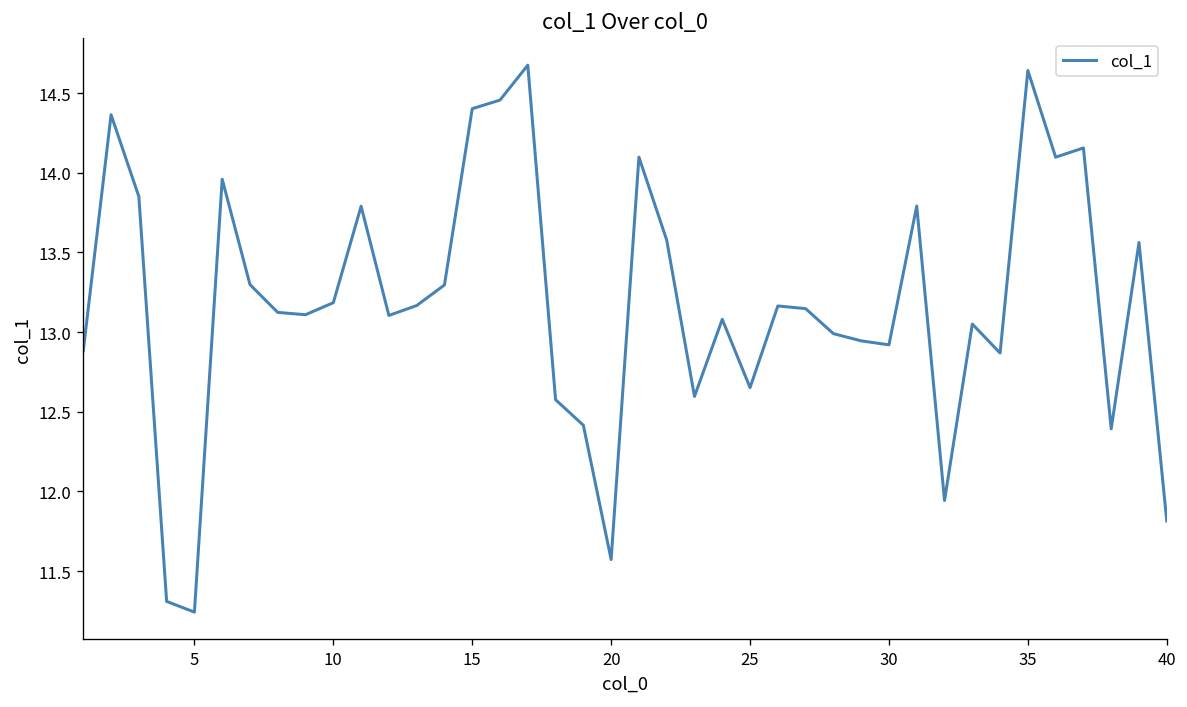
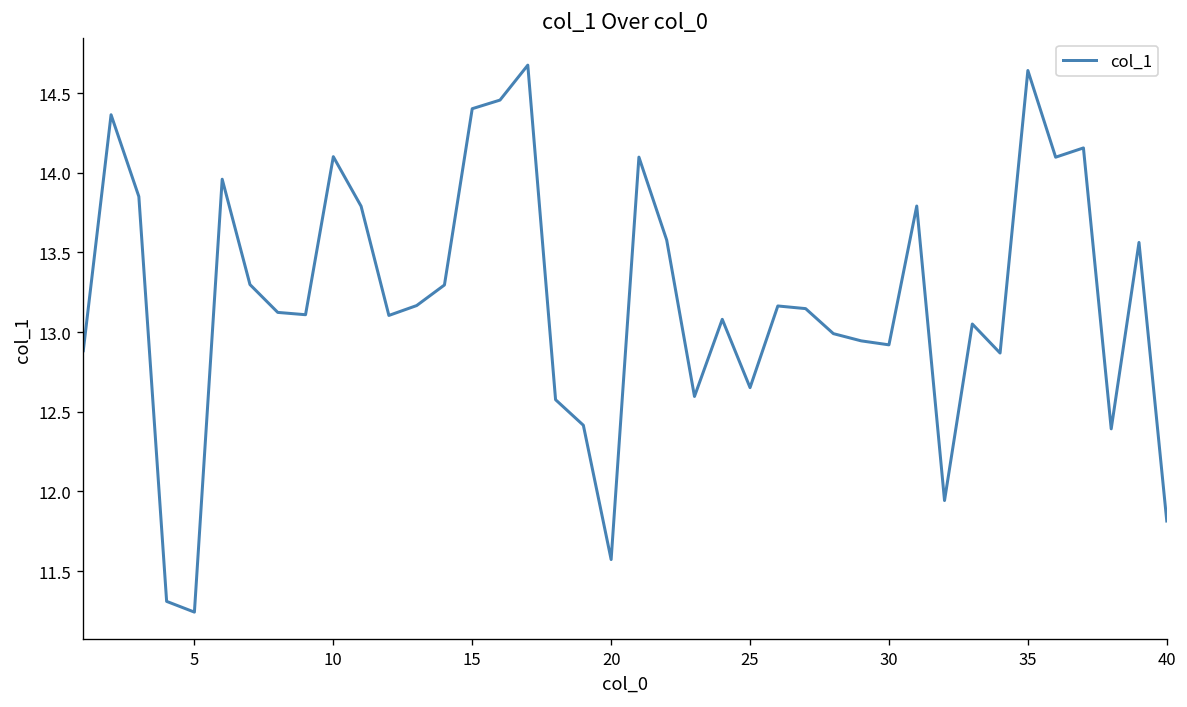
  {
    "5": 11.24,
-   "10": 13.18,
+   "10": 14.10,
    "15": 14.40,
    "20": 11.57,
    "25": 12.65,
    "30": 12.92,
    "35": 14.64,
    "40": 11.81
  }
